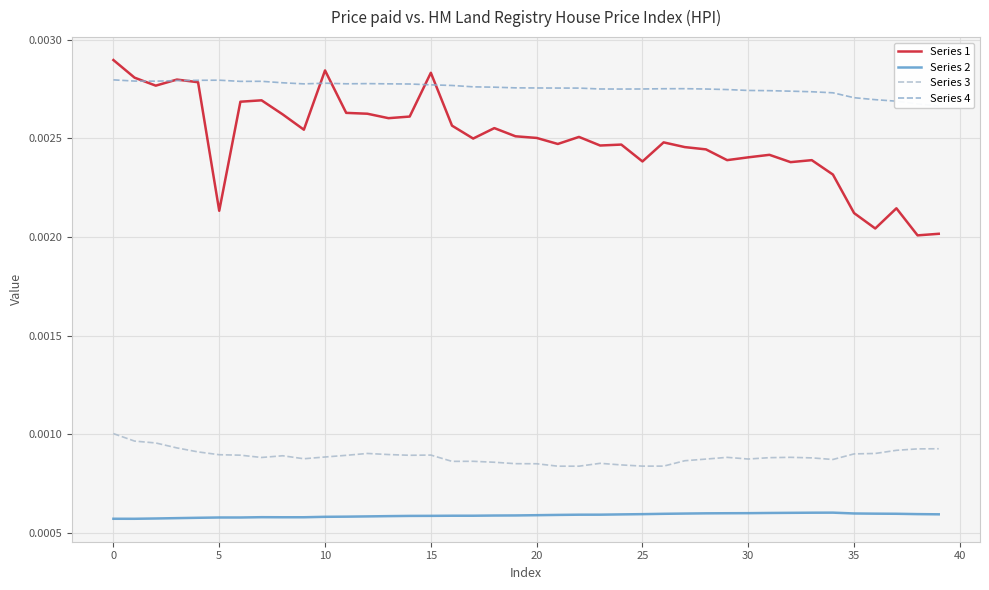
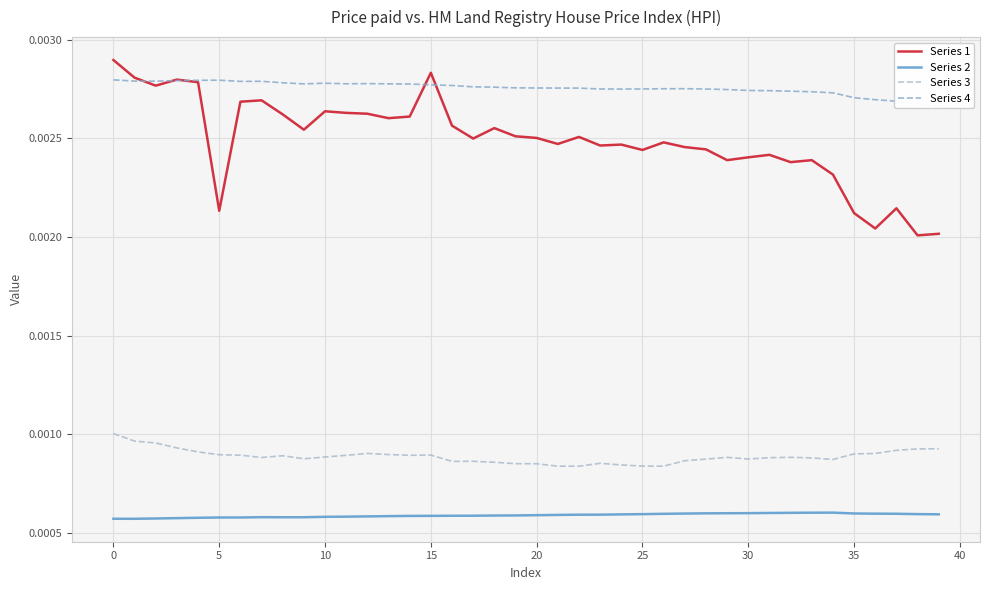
  {
    "Series 1": {
      "0": 0.00290,
      "5": 0.00213,
-     "10": 0.00285,
+     "10": 0.00264,
      "15": 0.00283,
      "20": 0.00250,
-     "25": 0.00238,
+     "25": 0.00244,
      "30": 0.00240,
      "35": 0.00212
    }
  }
